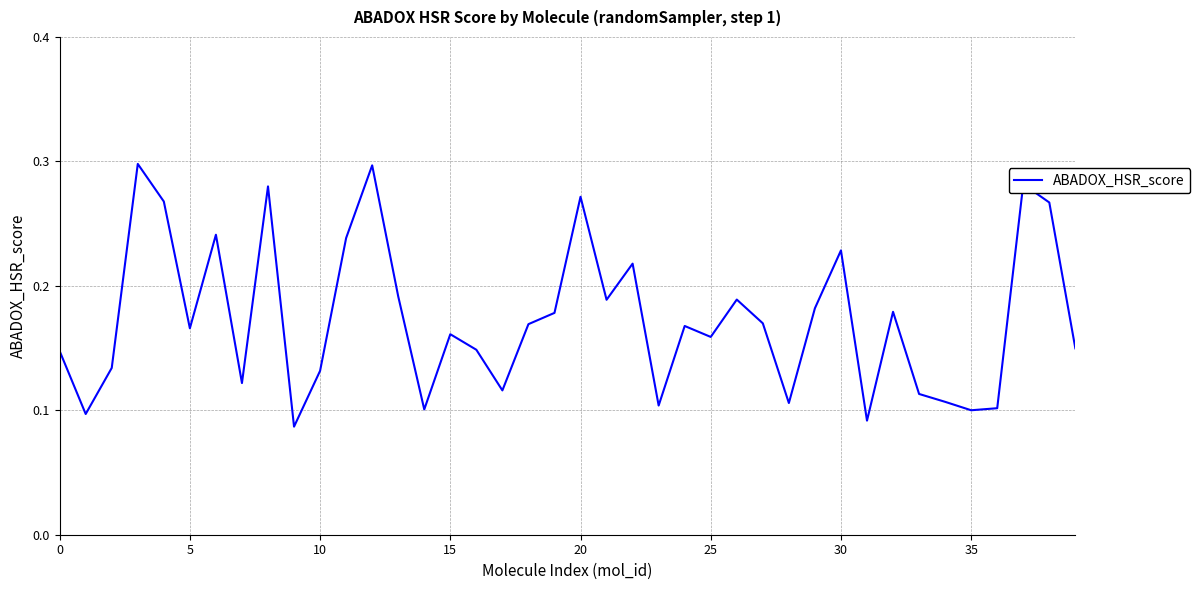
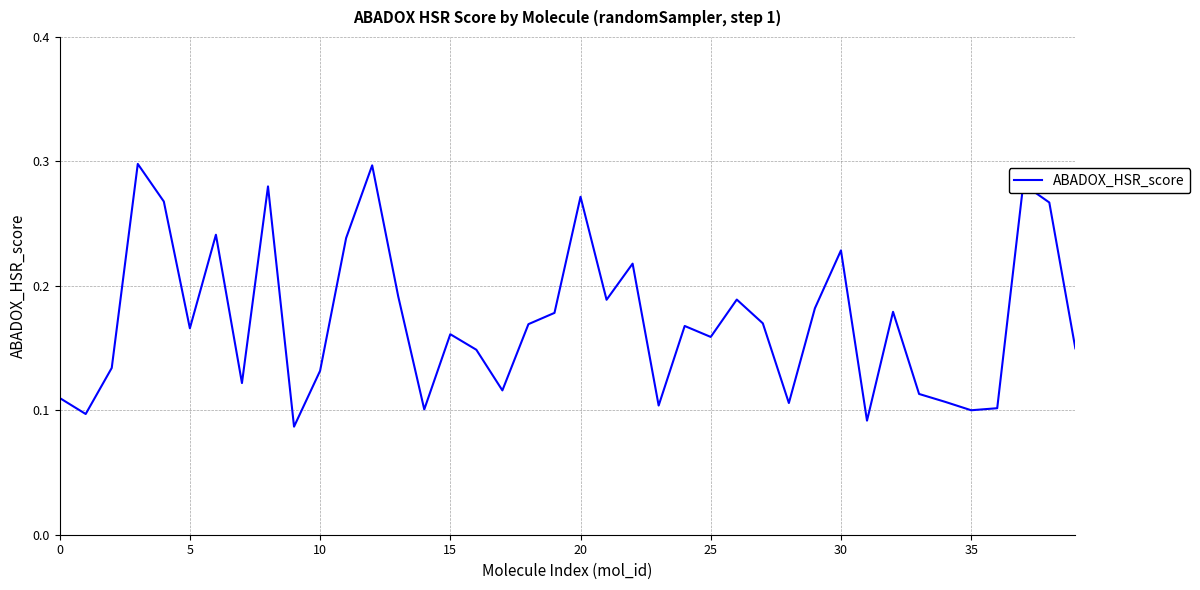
  {
-   "0": 0.148,
+   "0": 0.110,
    "5": 0.166,
    "10": 0.132,
    "15": 0.161,
    "20": 0.272,
    "25": 0.159,
    "30": 0.228,
    "35": 0.100
  }
